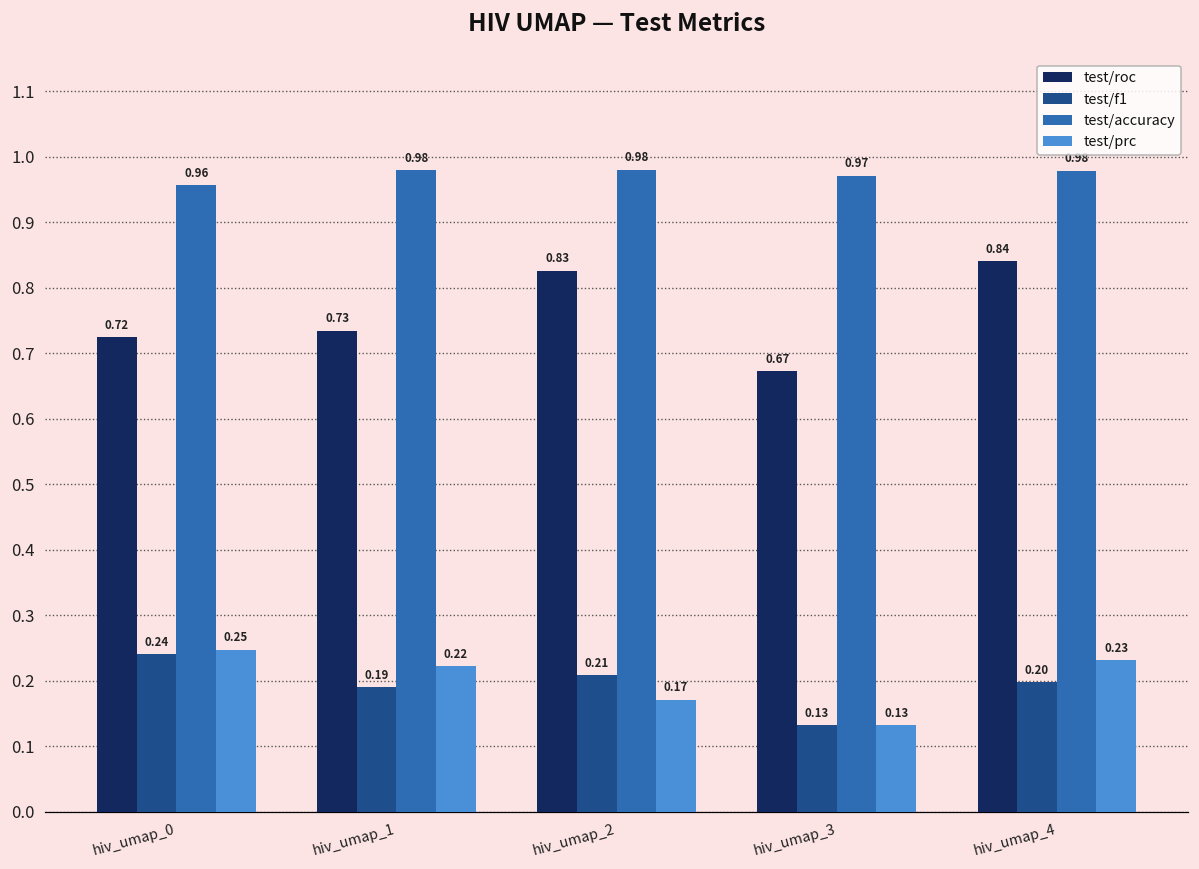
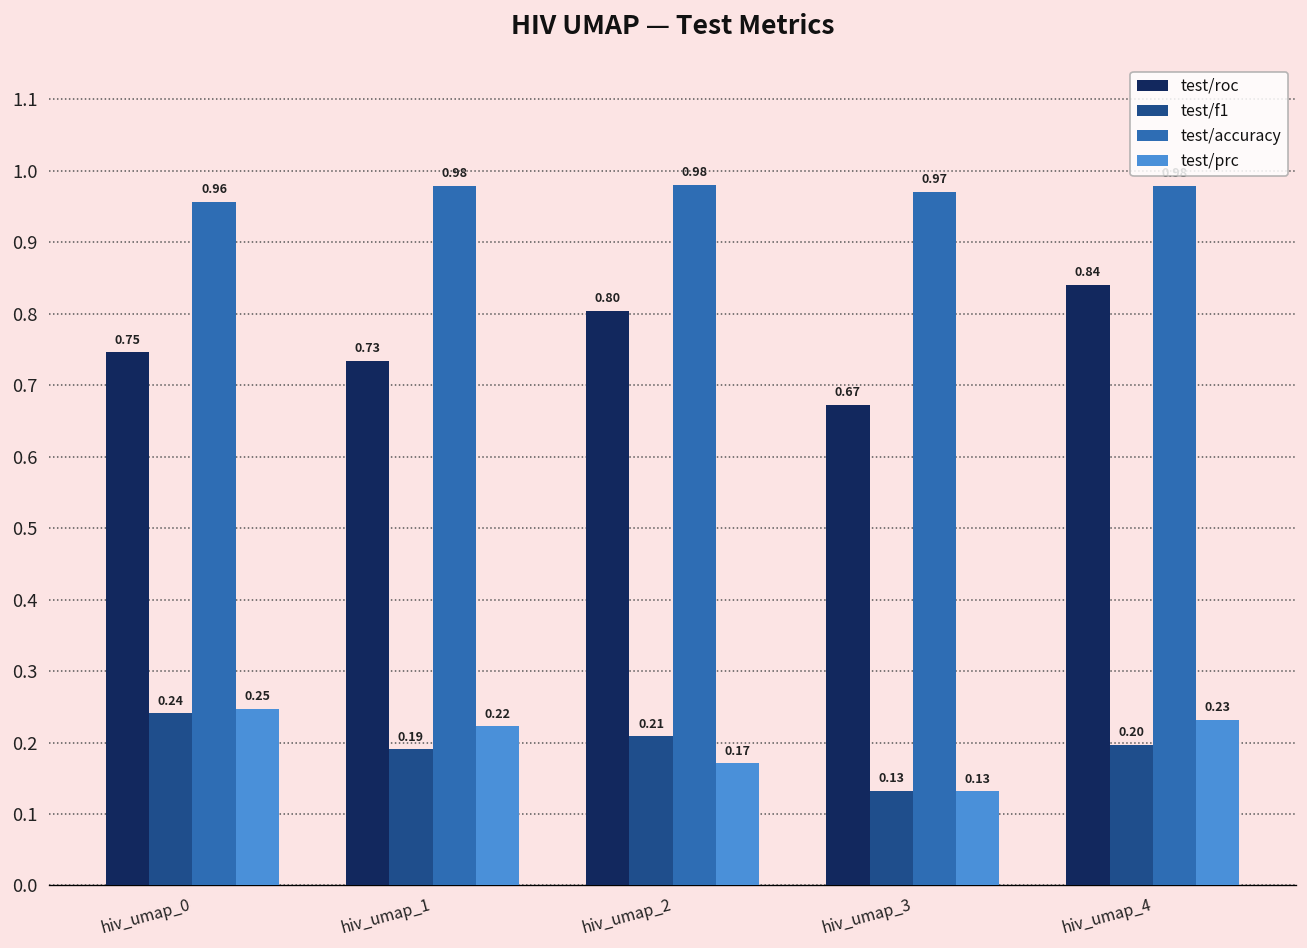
  {
    "test/roc": {
-     "hiv_umap_0": 0.72,
+     "hiv_umap_0": 0.75,
      "hiv_umap_1": 0.73,
-     "hiv_umap_2": 0.83,
+     "hiv_umap_2": 0.80,
      "hiv_umap_3": 0.67,
      "hiv_umap_4": 0.84
    }
  }
